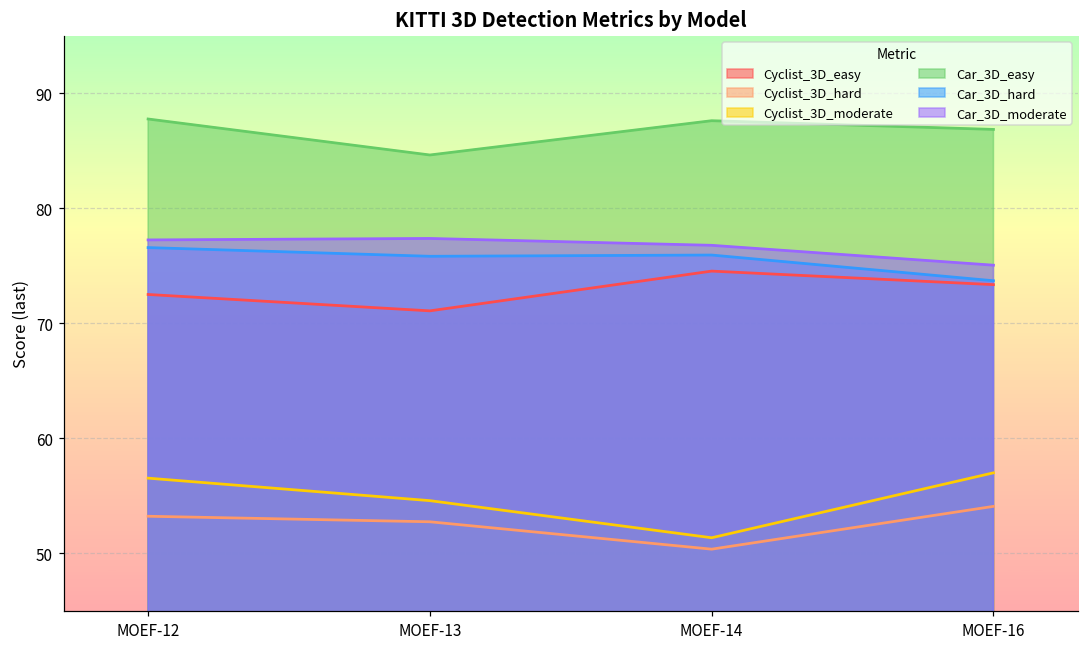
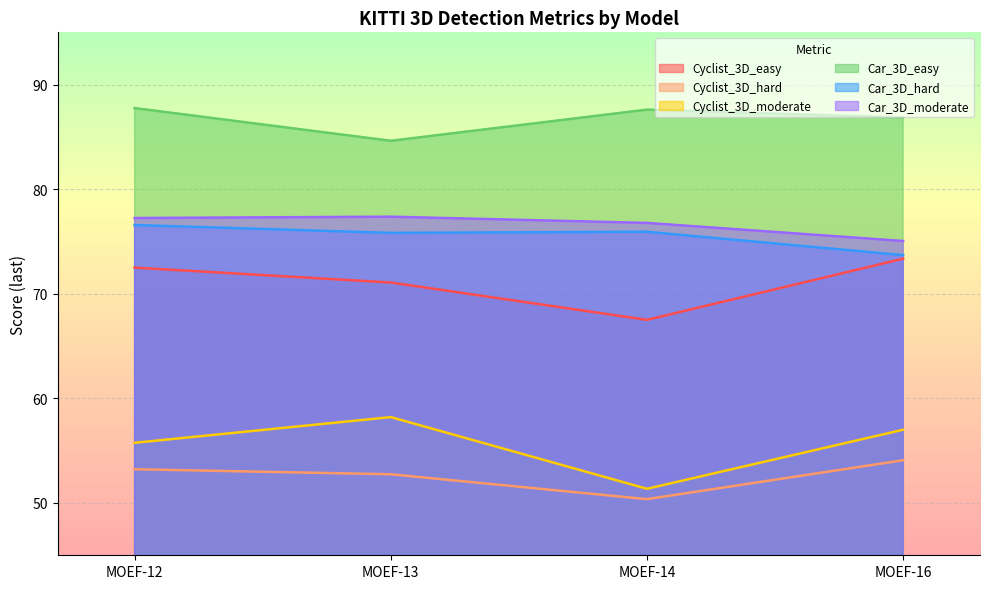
  {
    "Cyclist_3D_easy": {
      "MOEF-12": 72.5,
      "MOEF-13": 71.1,
-     "MOEF-14": 74.5,
+     "MOEF-14": 67.5,
      "MOEF-16": 73.4
    },
    "Cyclist_3D_hard": {
      "MOEF-12": 53.2,
      "MOEF-13": 52.7,
      "MOEF-14": 50.4,
      "MOEF-16": 54.1
    },
    "Cyclist_3D_moderate": {
-     "MOEF-12": 56.5,
-     "MOEF-13": 54.6,
+     "MOEF-12": 55.8,
+     "MOEF-13": 58.2,
      "MOEF-14": 51.4,
      "MOEF-16": 57.0
    },
    "Car_3D_easy": {
      "MOEF-12": 87.8,
      "MOEF-13": 84.6,
      "MOEF-14": 87.6,
      "MOEF-16": 86.9
    },
    "Car_3D_hard": {
      "MOEF-12": 76.6,
      "MOEF-13": 75.8,
      "MOEF-14": 75.9,
      "MOEF-16": 73.7
    },
    "Car_3D_moderate": {
      "MOEF-12": 77.2,
      "MOEF-13": 77.4,
      "MOEF-14": 76.8,
      "MOEF-16": 75.0
    }
  }
